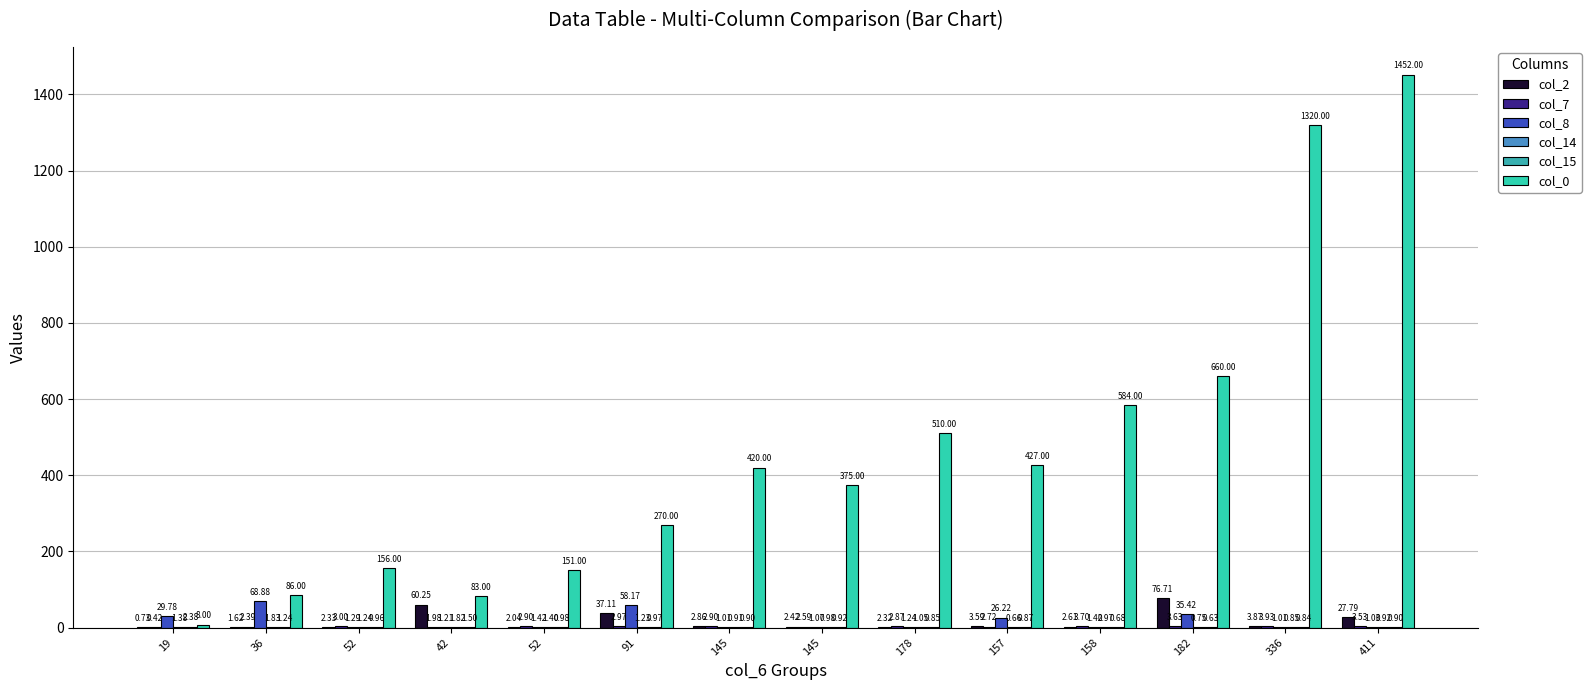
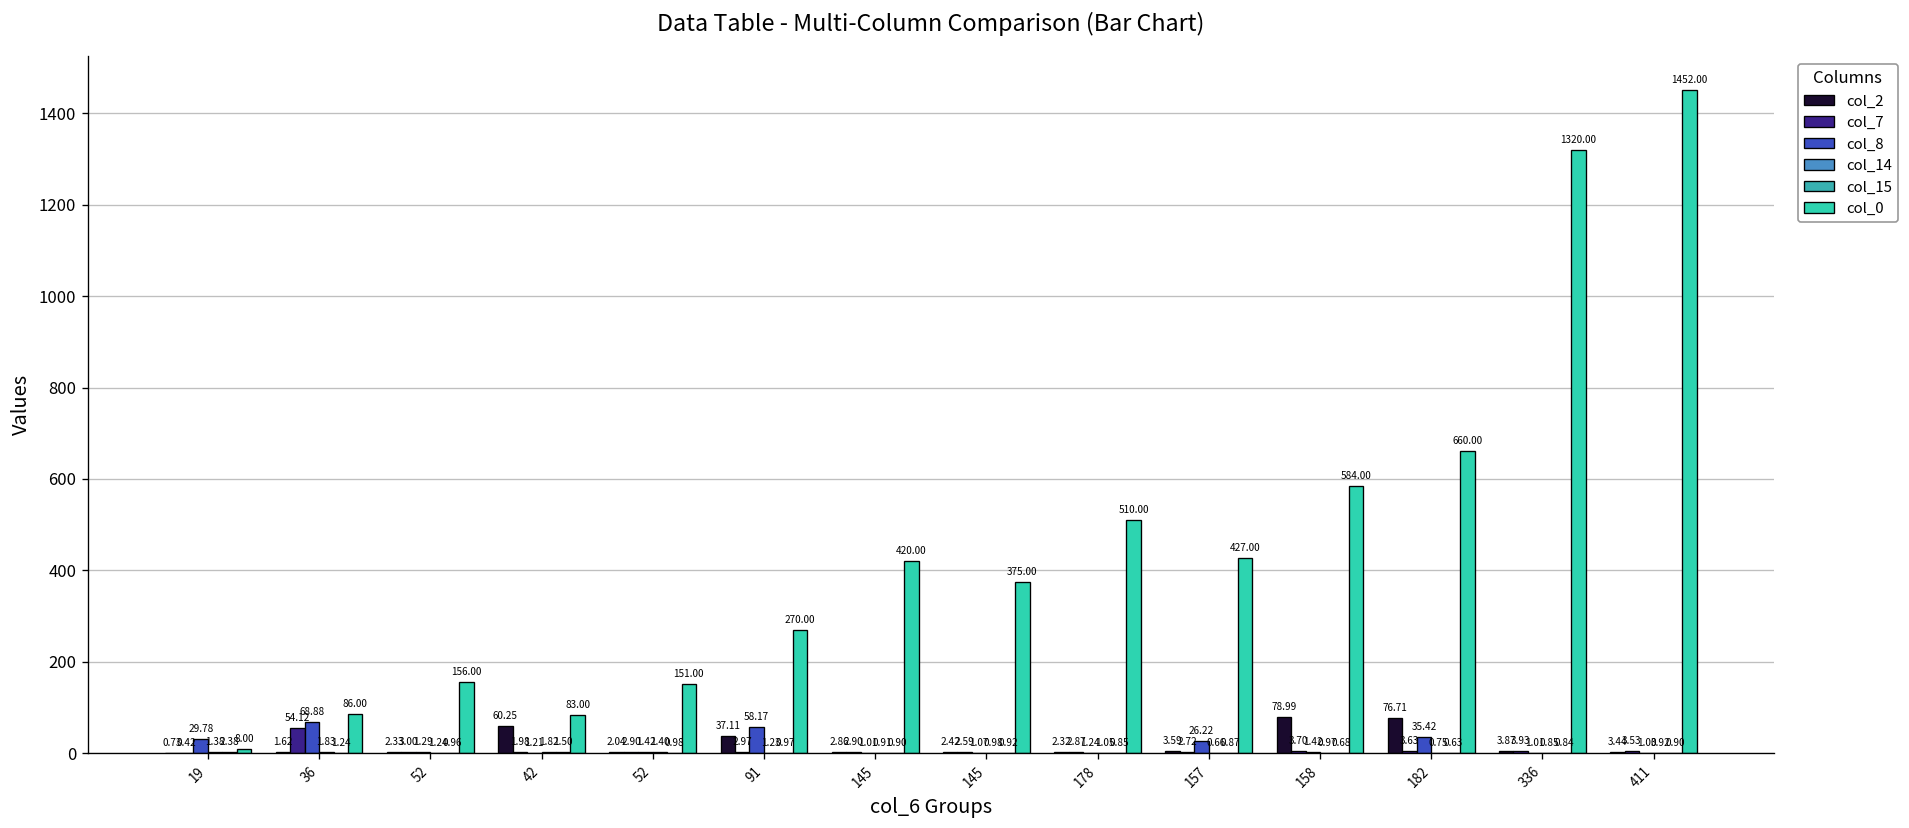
  {
    "col_2": {
      "36": 1.62,
      "42": 60.25,
      "91": 37.11,
-     "158": 2.61,
+     "158": 78.99,
      "182": 76.71,
-     "411": 27.79
+     "411": 3.44
    },
    "col_7": {
-     "36": 2.39,
+     "36": 54.12,
      "91": 2.97,
      "182": 3.63
    },
    "col_8": {
      "19": 29.78,
      "91": 58.17,
      "157": 26.22,
      "182": 35.42
    }
  }
